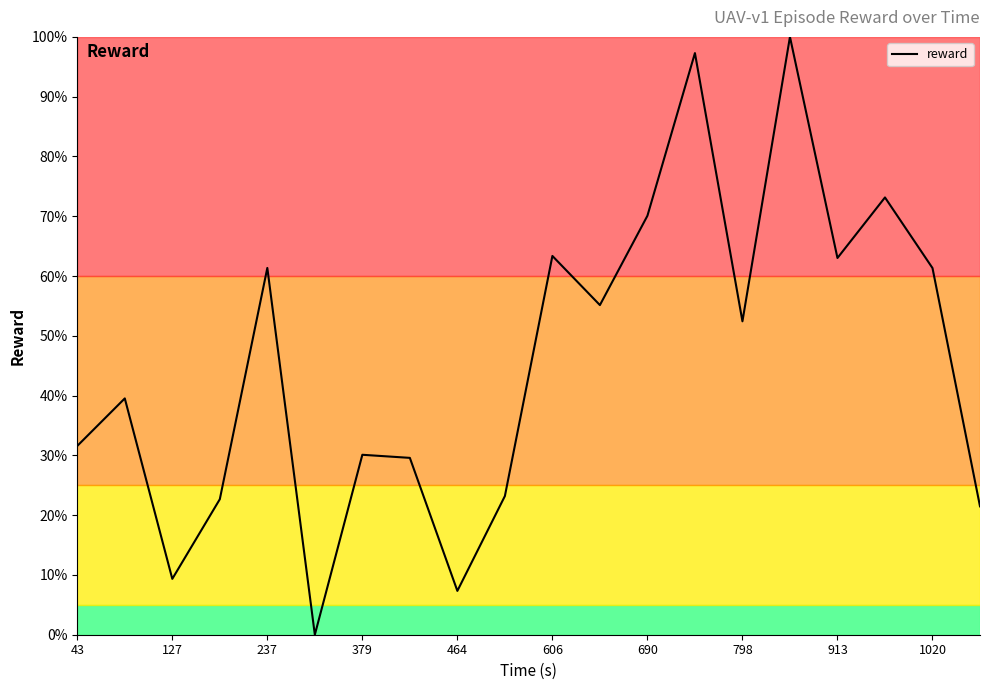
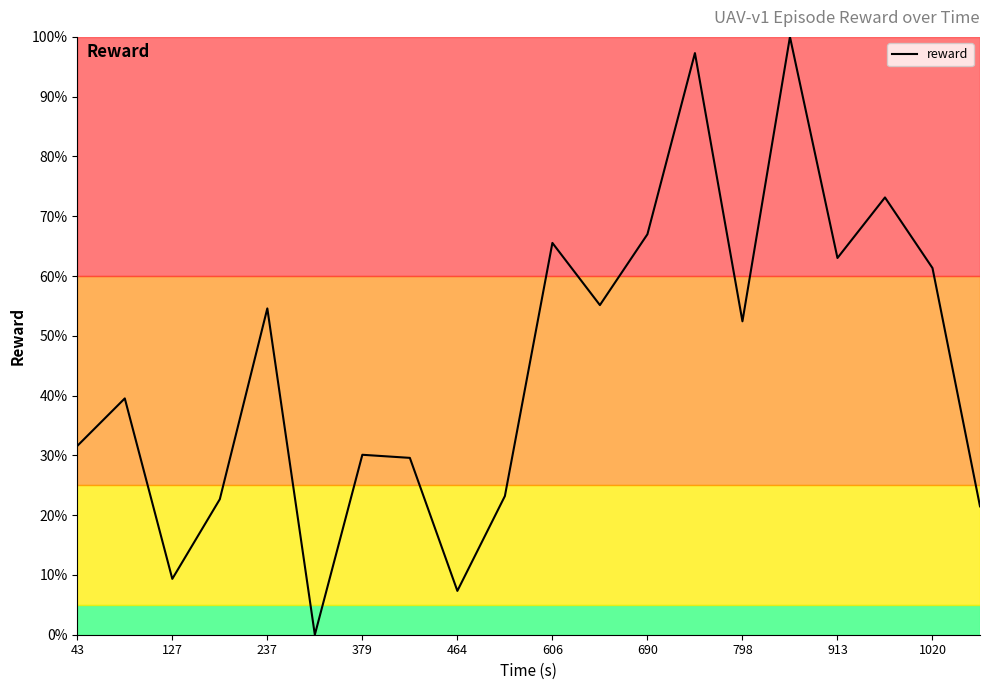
  {
    "43": "32%",
    "127": "9%",
-   "237": "61%",
+   "237": "55%",
    "379": "30%",
    "464": "7%",
-   "606": "63%",
-   "690": "70%",
+   "606": "66%",
+   "690": "67%",
    "798": "52%",
    "913": "63%",
    "1020": "61%"
  }
